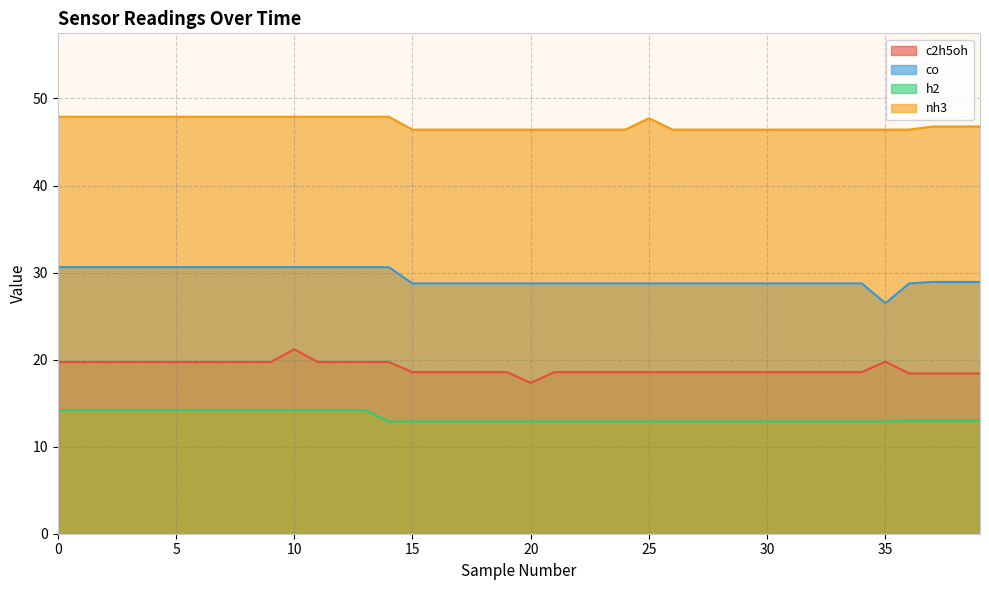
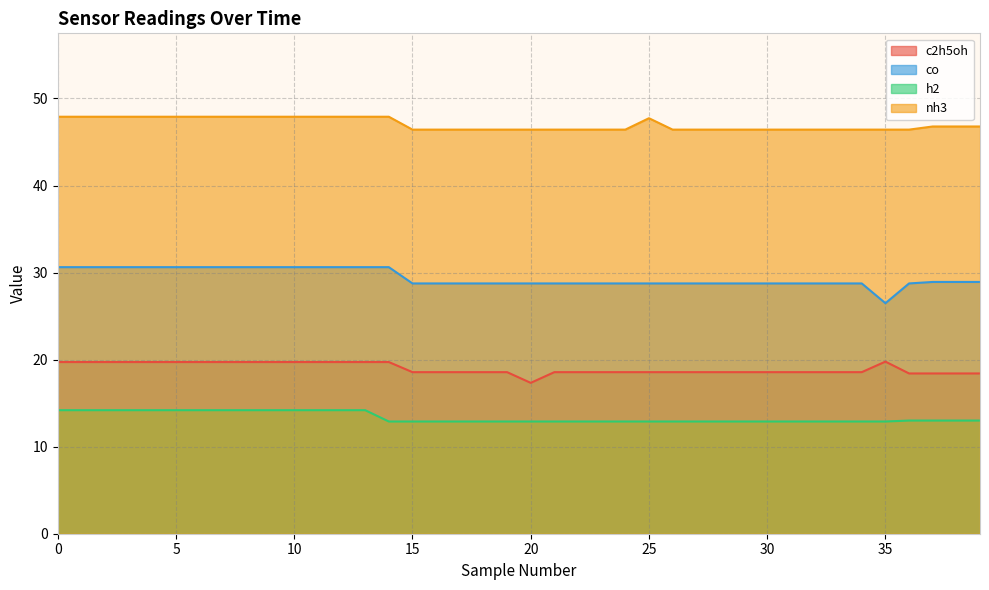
  {
    "c2h5oh": {
      "0": 20,
      "5": 20,
-     "10": 21,
+     "10": 20,
      "15": 19,
      "20": 17,
      "25": 19,
      "30": 19,
      "35": 20
    },
    "co": {
      "0": 31,
      "5": 31,
      "10": 31,
      "15": 29,
      "20": 29,
      "25": 29,
      "30": 29,
      "35": 26
    },
    "h2": {
      "0": 14,
      "5": 14,
      "10": 14,
      "15": 13,
      "20": 13,
      "25": 13,
      "30": 13,
      "35": 13
    },
    "nh3": {
      "0": 48,
      "5": 48,
      "10": 48,
      "15": 46,
      "20": 46,
      "25": 48,
      "30": 46,
      "35": 46
    }
  }
